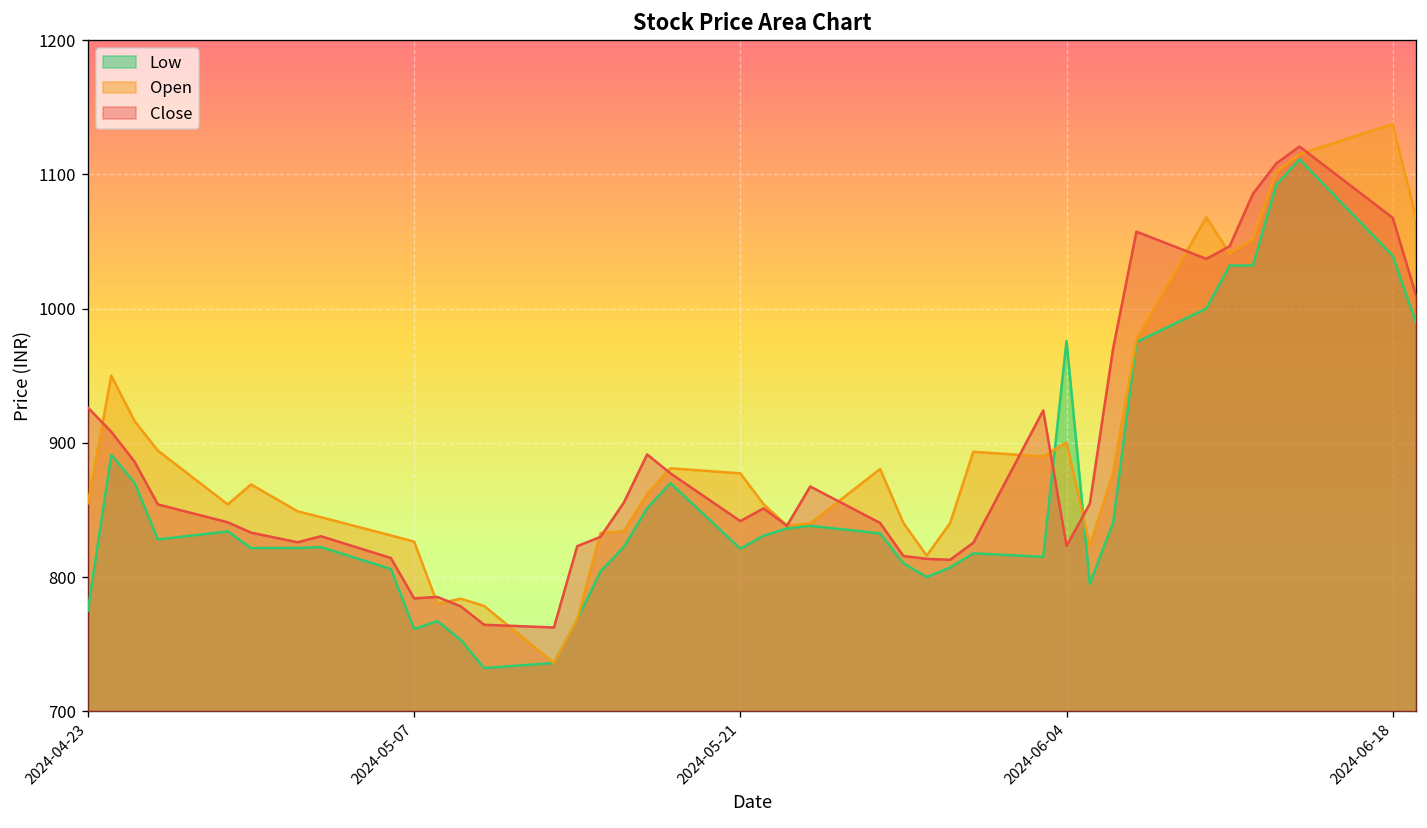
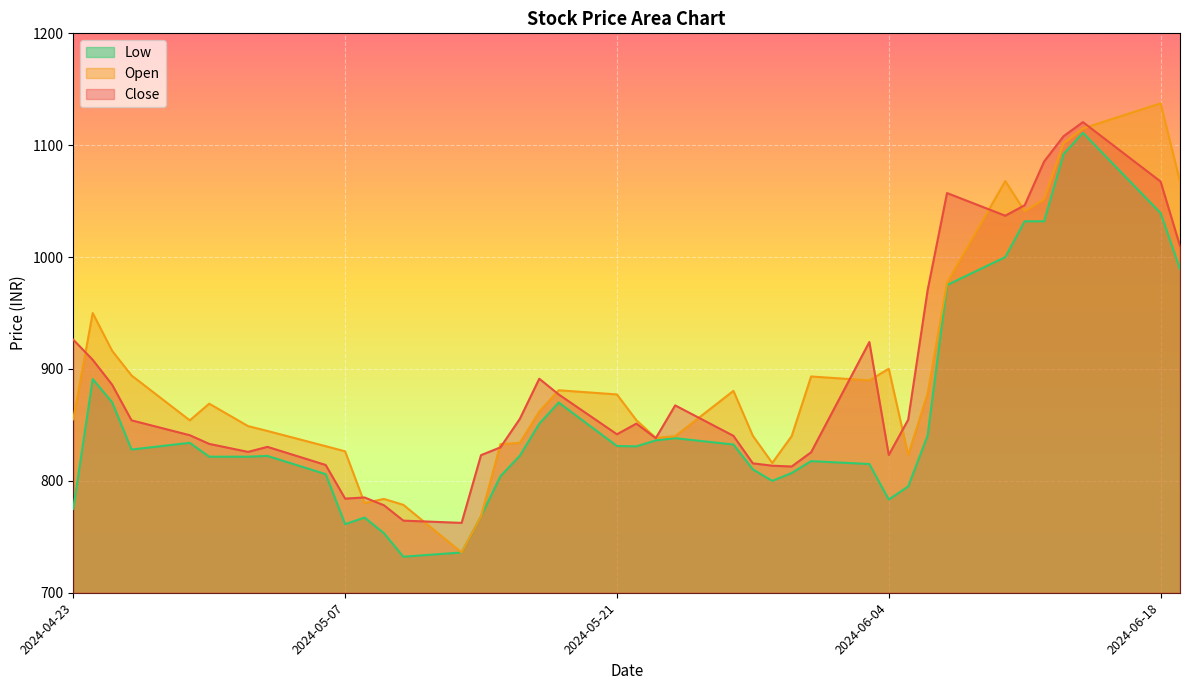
  {
    "Low": {
      "2024-04-23": 775,
      "2024-05-07": 761,
-     "2024-05-21": 821,
-     "2024-06-04": 976,
+     "2024-05-21": 831,
+     "2024-06-04": 783,
      "2024-06-18": 1039
    }
  }
